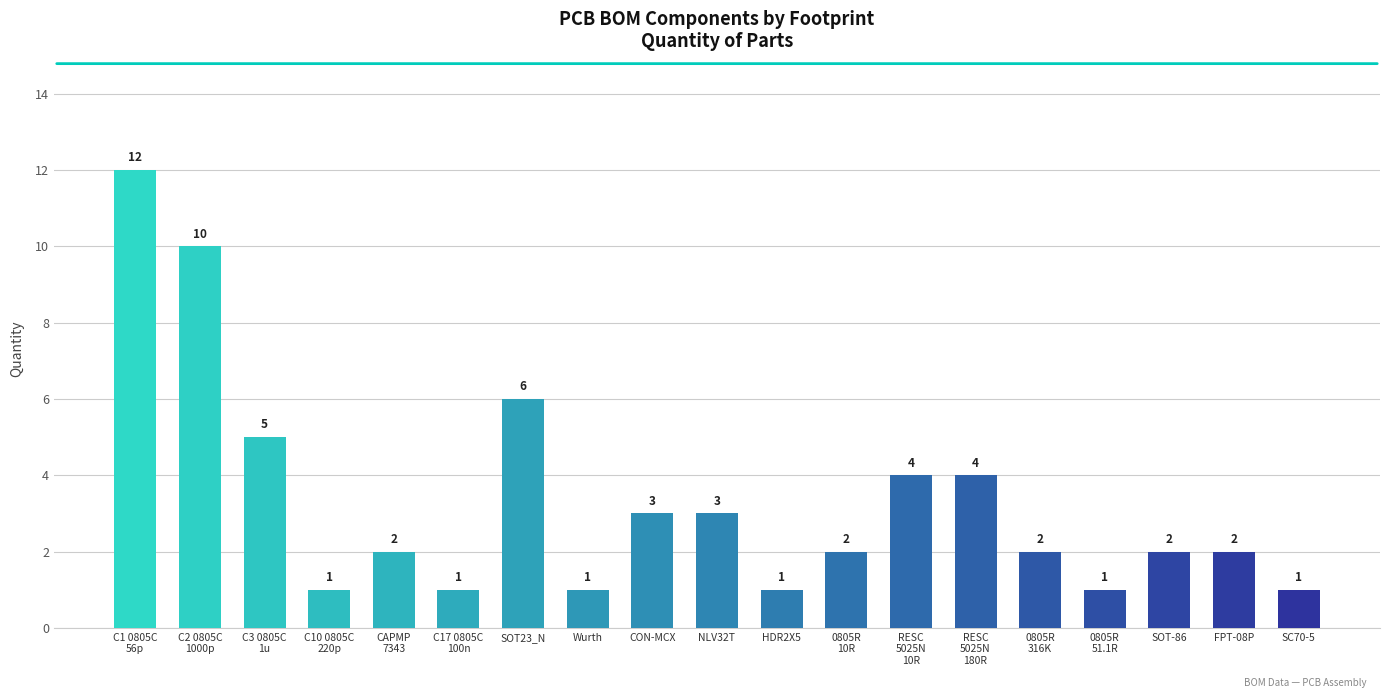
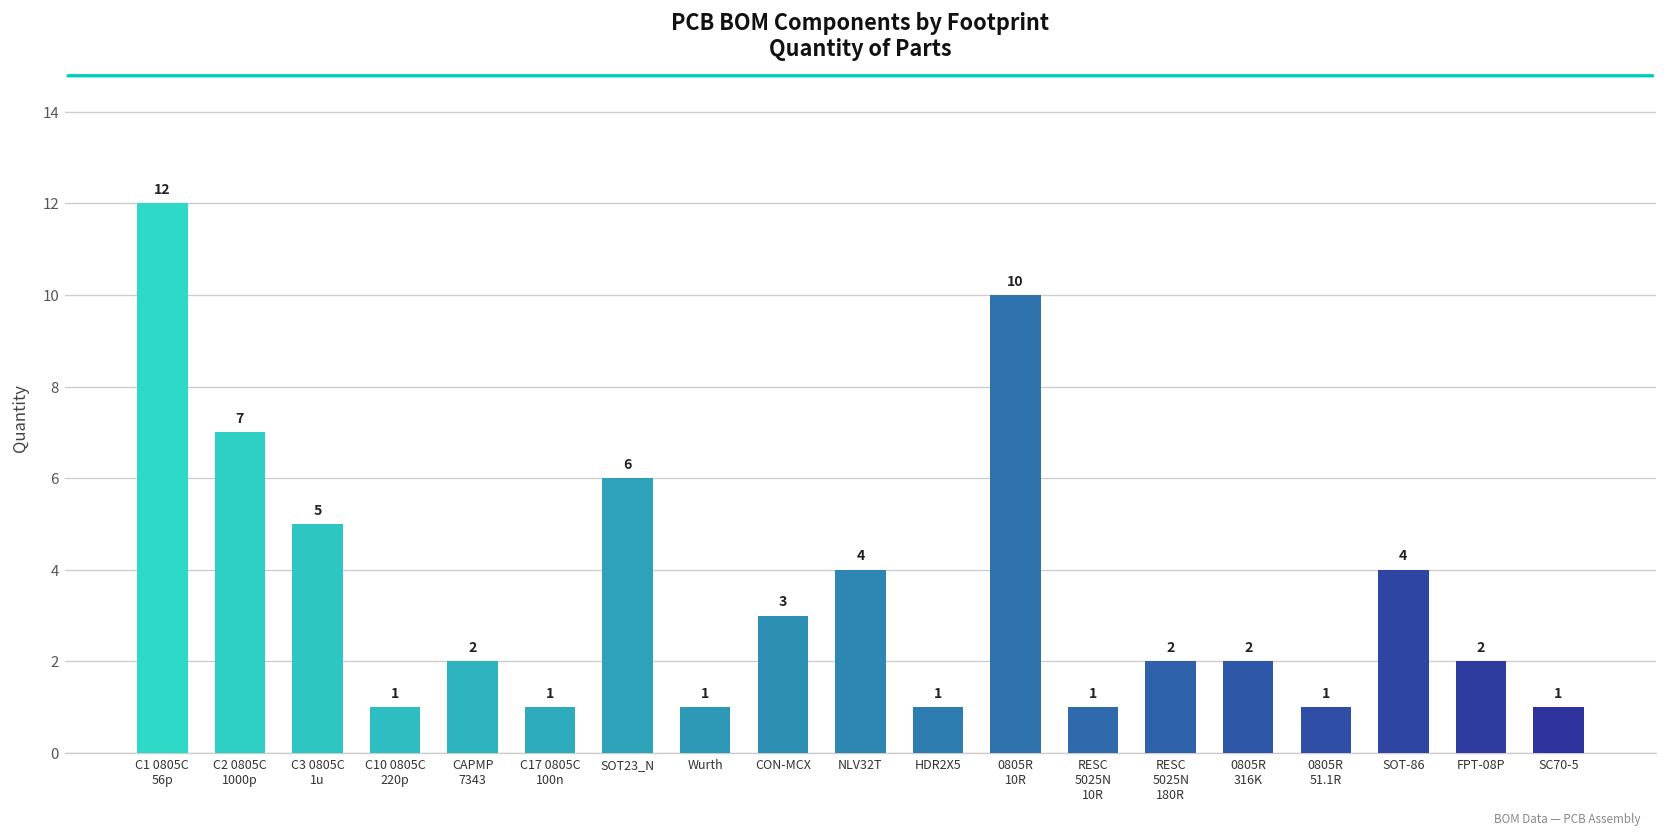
  {
    "C1 0805C 56p": 12,
-   "C2 0805C 1000p": 10,
+   "C2 0805C 1000p": 7,
    "C3 0805C 1u": 5,
    "C10 0805C 220p": 1,
    "CAPMP 7343": 2,
    "C17 0805C 100n": 1,
    "SOT23_N": 6,
    "Wurth": 1,
    "CON-MCX": 3,
-   "NLV32T": 3,
+   "NLV32T": 4,
    "HDR2X5": 1,
-   "0805R 10R": 2,
-   "RESC 5025N 10R": 4,
-   "RESC 5025N 180R": 4,
+   "0805R 10R": 10,
+   "RESC 5025N 10R": 1,
+   "RESC 5025N 180R": 2,
    "0805R 316K": 2,
    "0805R 51.1R": 1,
-   "SOT-86": 2,
+   "SOT-86": 4,
    "FPT-08P": 2,
    "SC70-5": 1
  }
